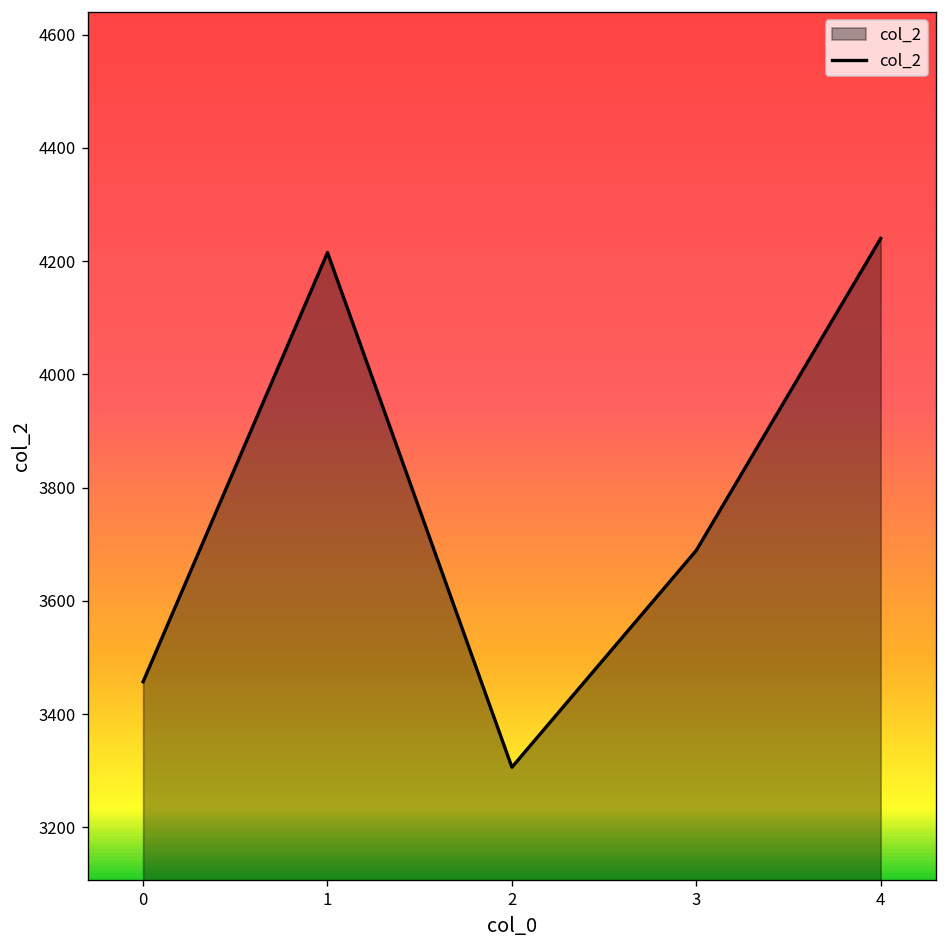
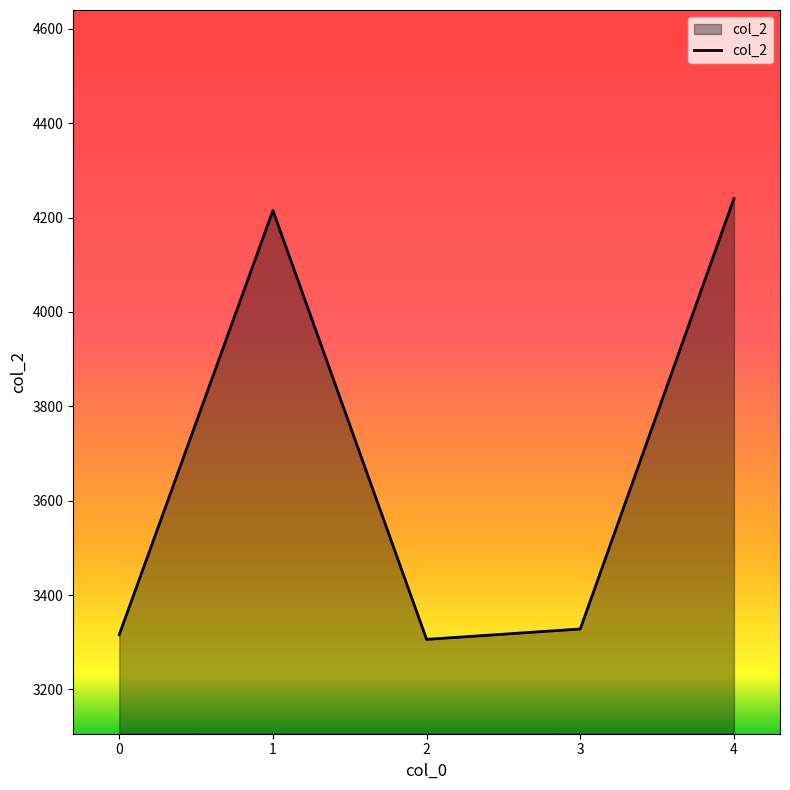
  {
-   "0": 3460,
+   "0": 3320,
    "1": 4220,
    "2": 3310,
-   "3": 3690,
+   "3": 3330,
    "4": 4240
  }
